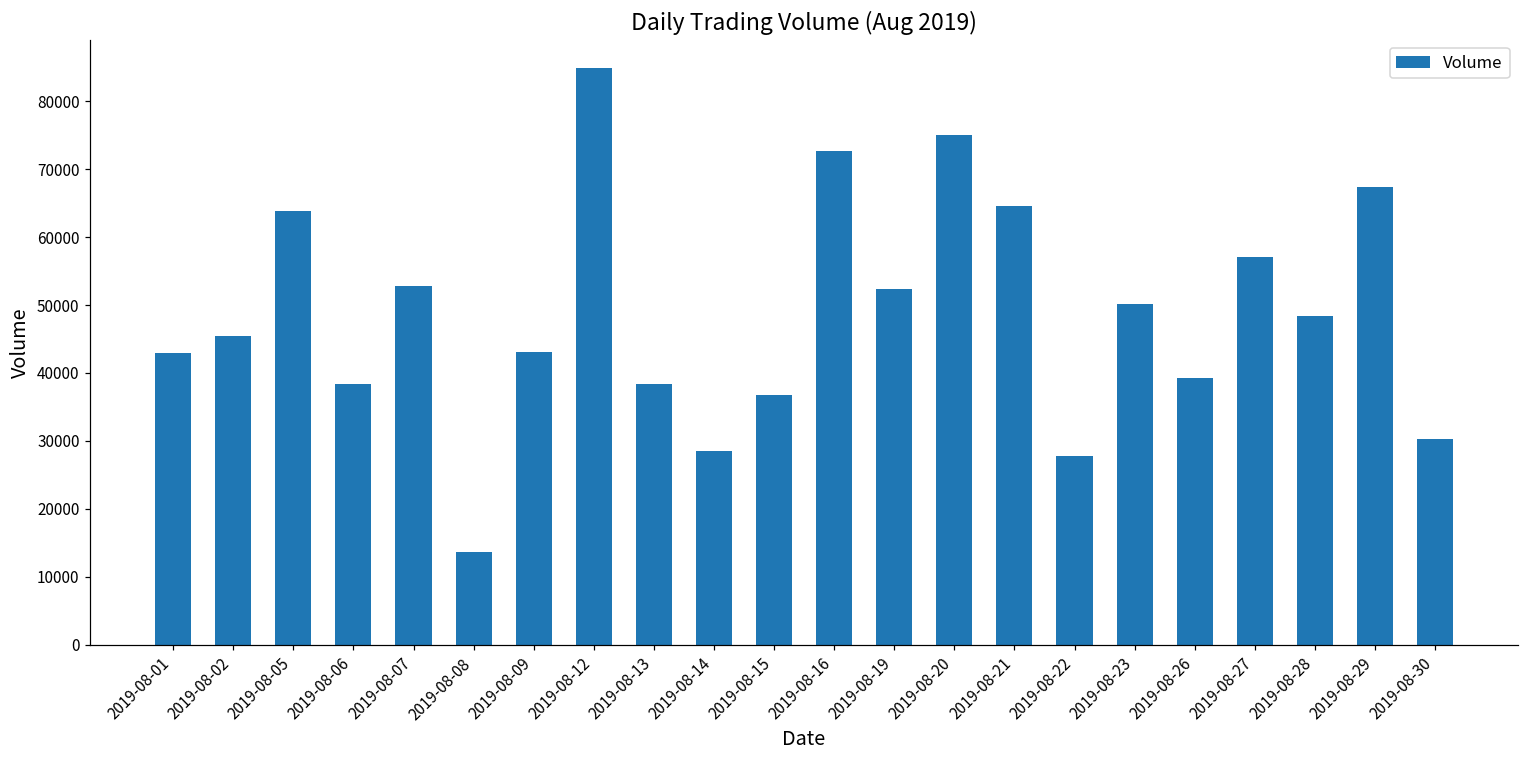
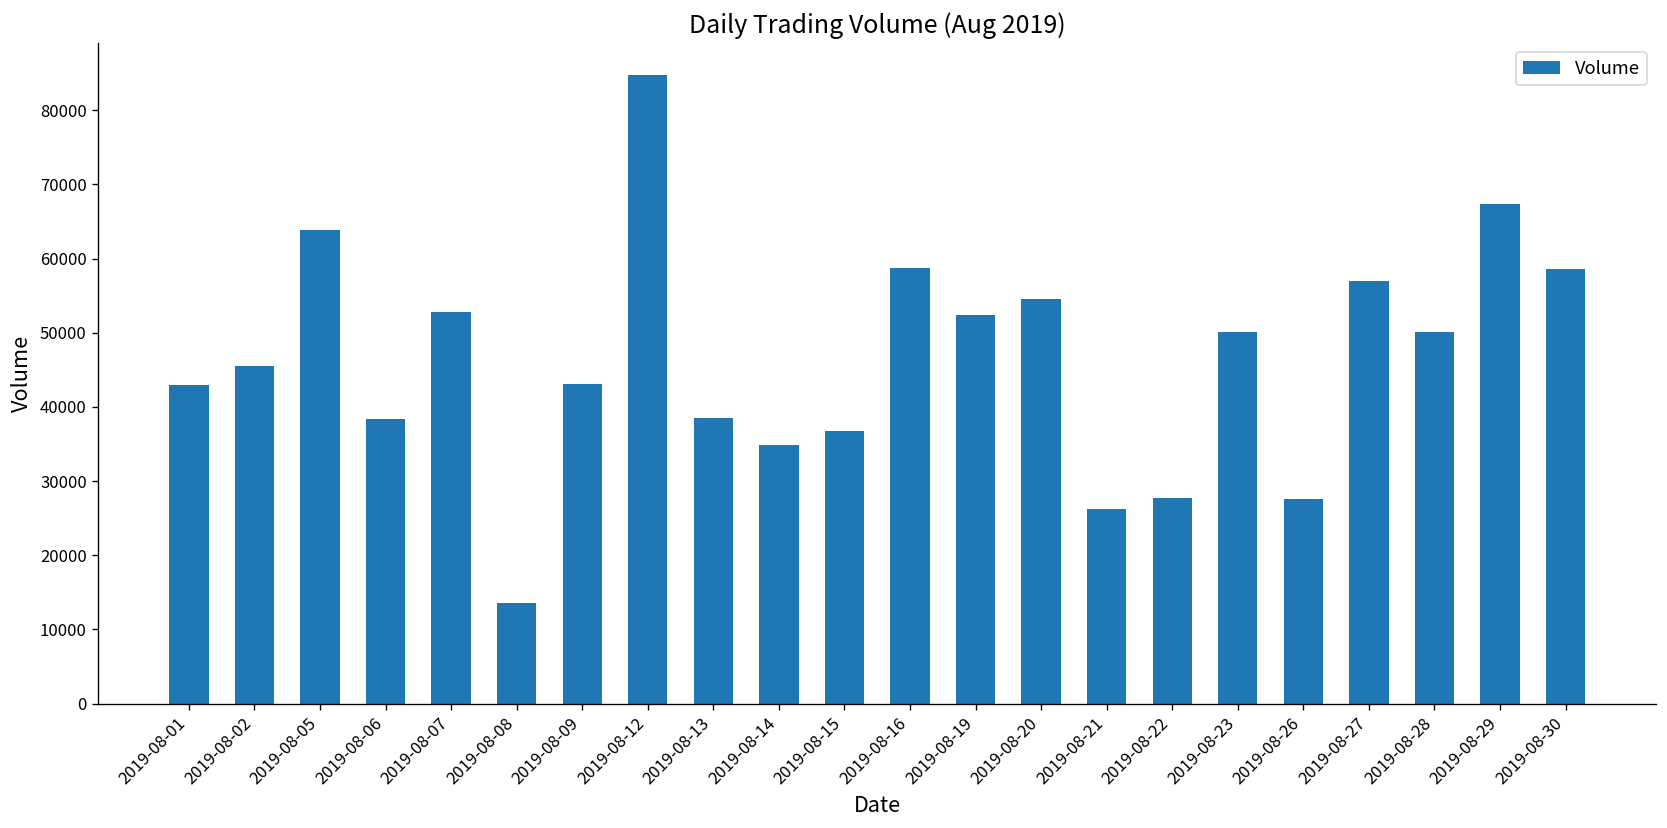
  {
    "2019-08-01": 43000,
    "2019-08-02": 45000,
    "2019-08-05": 64000,
    "2019-08-06": 38000,
    "2019-08-07": 53000,
    "2019-08-08": 14000,
    "2019-08-09": 43000,
    "2019-08-12": 85000,
    "2019-08-13": 38000,
-   "2019-08-14": 29000,
+   "2019-08-14": 35000,
    "2019-08-15": 37000,
-   "2019-08-16": 73000,
+   "2019-08-16": 59000,
    "2019-08-19": 52000,
-   "2019-08-20": 75000,
-   "2019-08-21": 65000,
+   "2019-08-20": 54000,
+   "2019-08-21": 26000,
    "2019-08-22": 28000,
    "2019-08-23": 50000,
-   "2019-08-26": 39000,
+   "2019-08-26": 28000,
    "2019-08-27": 57000,
-   "2019-08-28": 48000,
+   "2019-08-28": 50000,
    "2019-08-29": 67000,
-   "2019-08-30": 30000
+   "2019-08-30": 59000
  }
